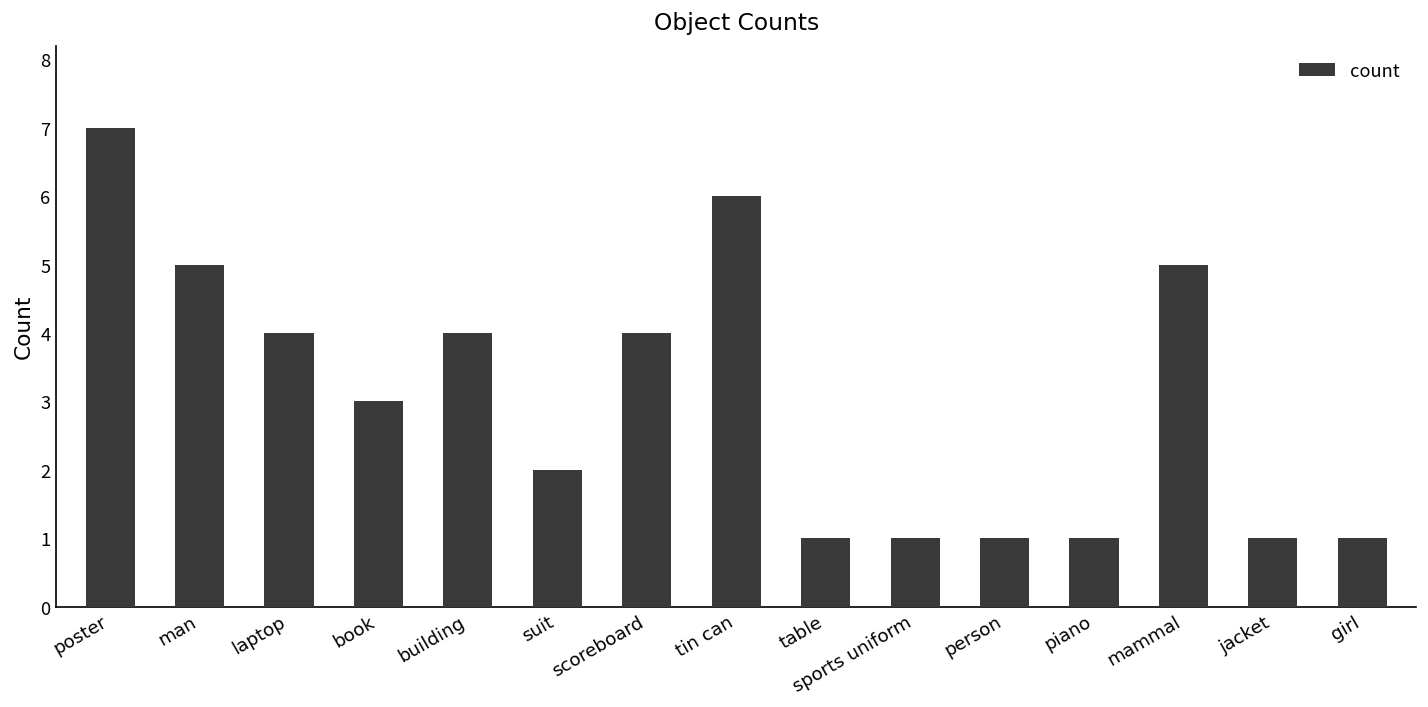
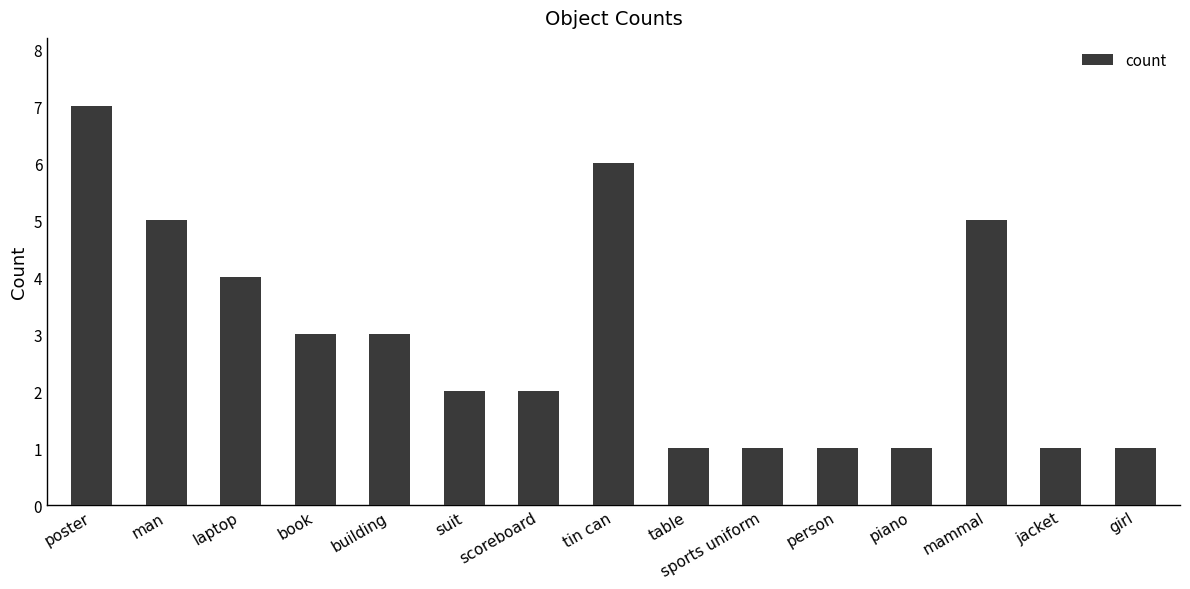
  {
    "poster": 7,
    "man": 5,
    "laptop": 4,
    "book": 3,
-   "building": 4,
+   "building": 3,
    "suit": 2,
-   "scoreboard": 4,
+   "scoreboard": 2,
    "tin can": 6,
    "table": 1,
    "sports uniform": 1,
    "person": 1,
    "piano": 1,
    "mammal": 5,
    "jacket": 1,
    "girl": 1
  }
